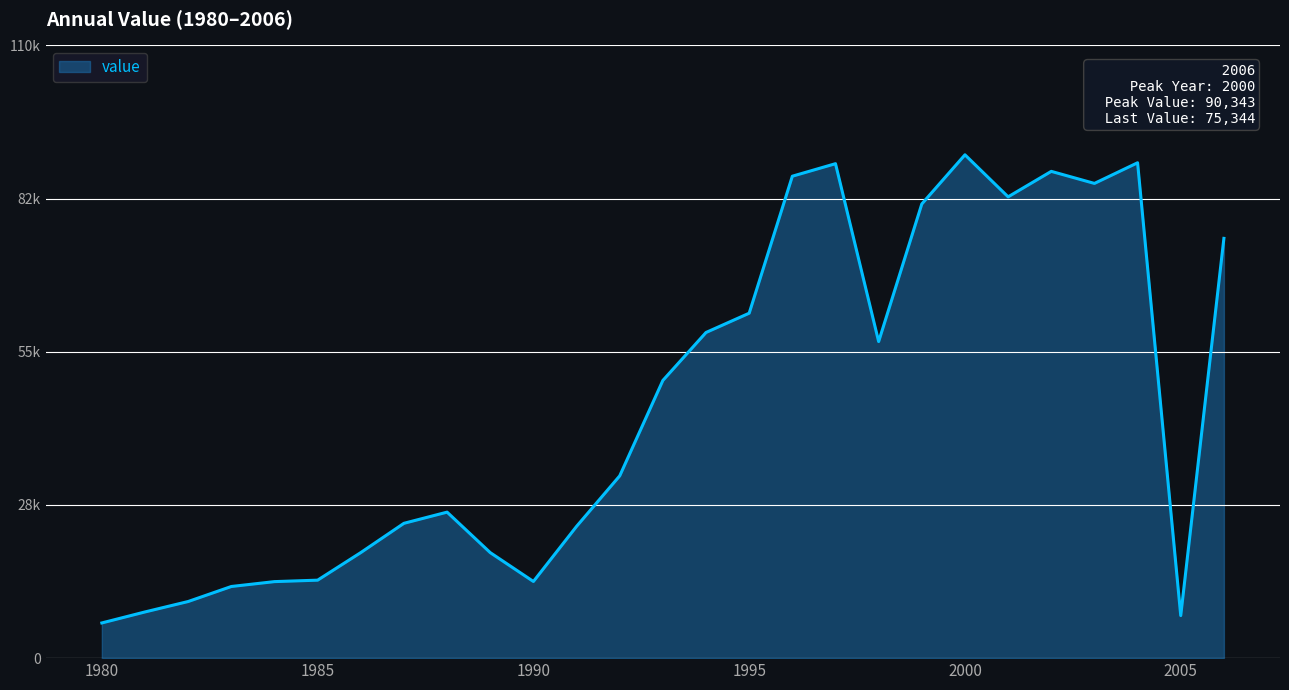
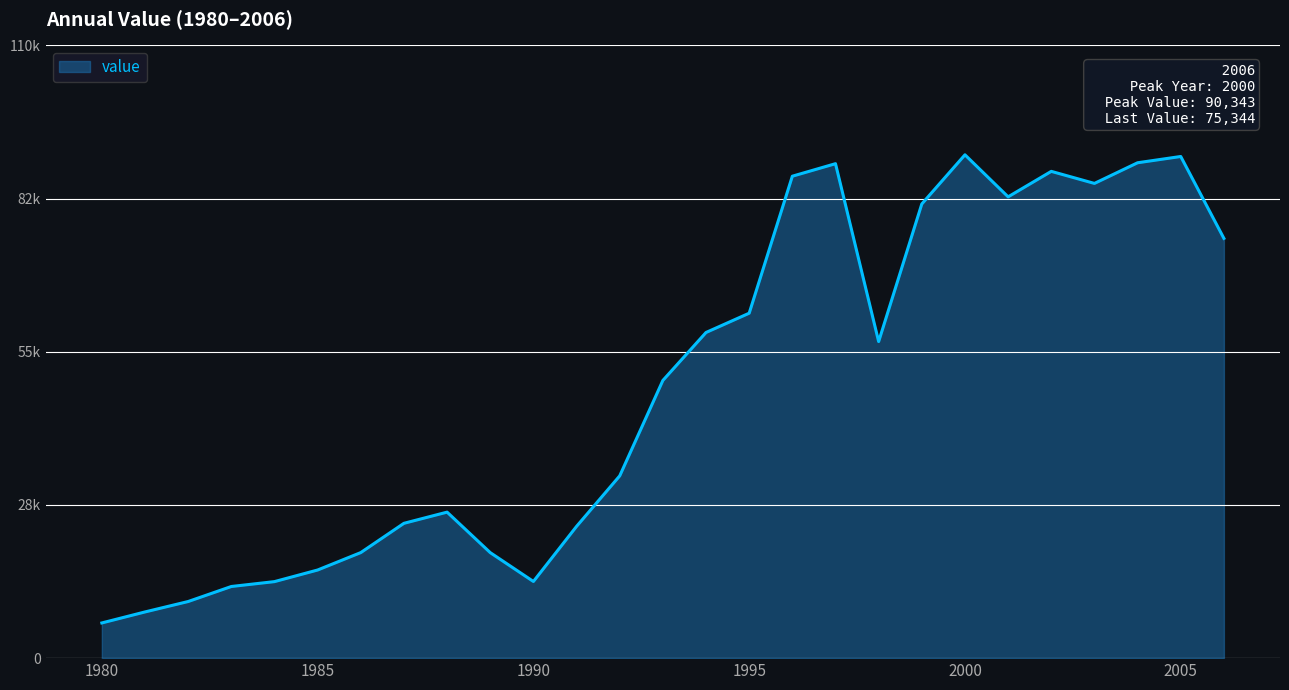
  {
    "1980": 6000,
-   "1985": 14000,
+   "1985": 16000,
    "1990": 14000,
    "1995": 62000,
    "2000": 90000,
-   "2005": 8000
+   "2005": 90000
  }
